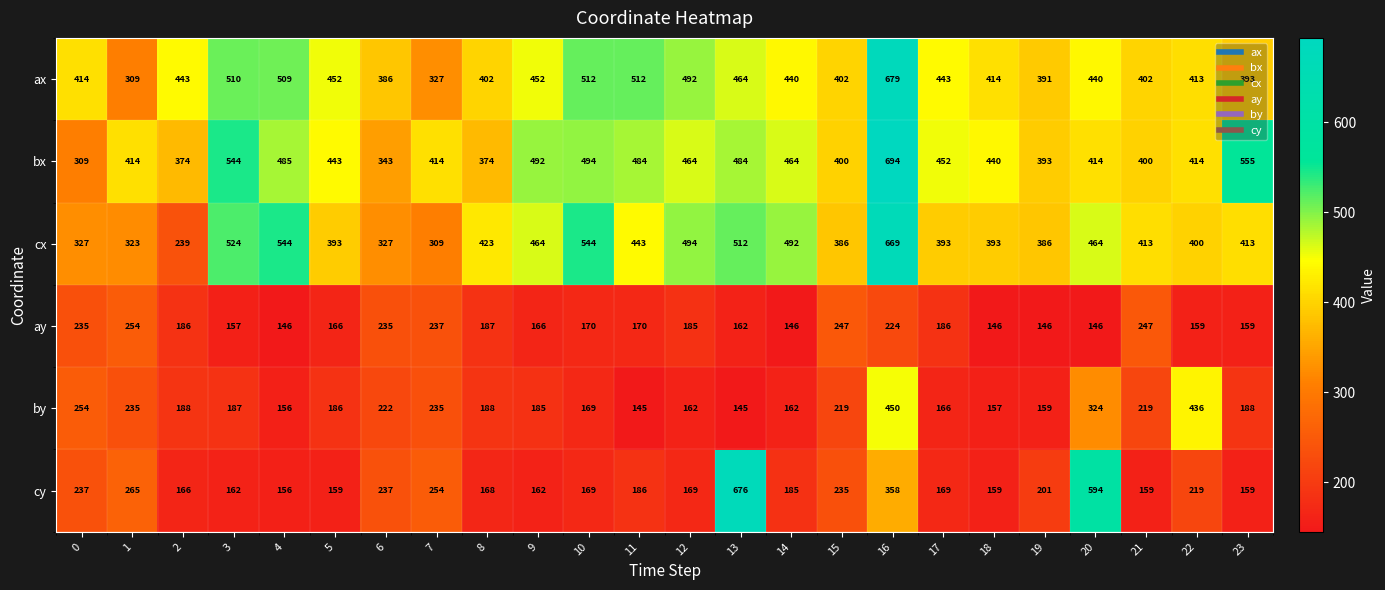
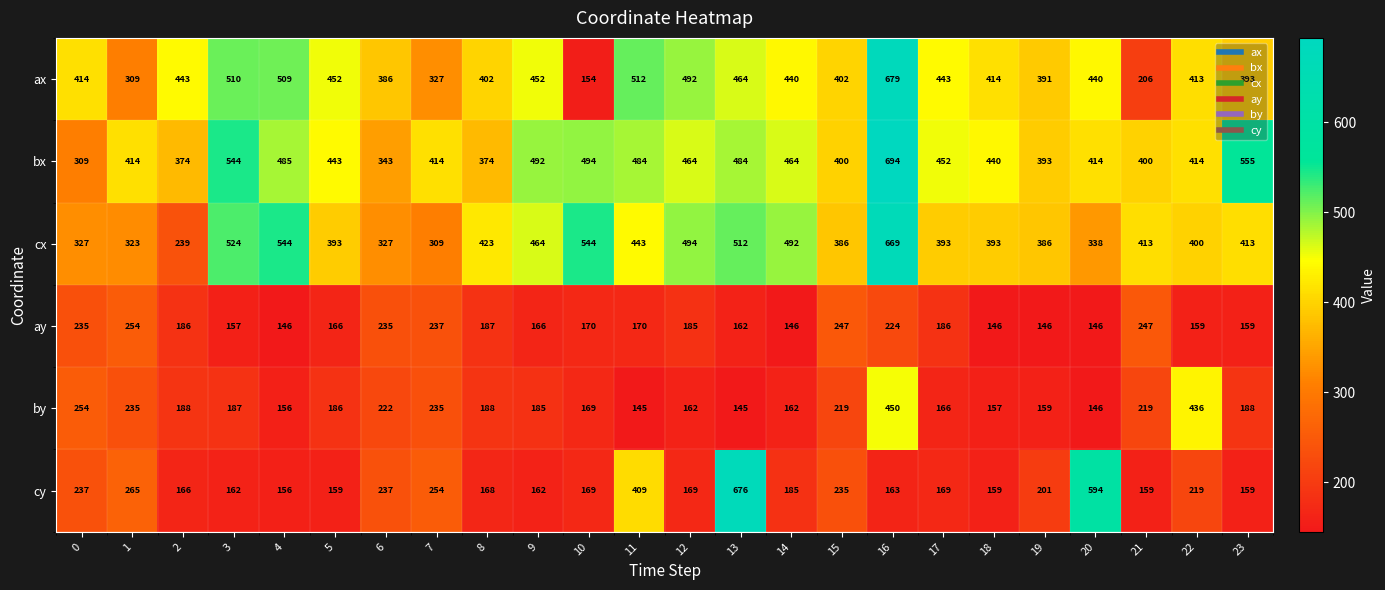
  {
    "ax": {
      "0": 414,
      "1": 309,
      "2": 443,
      "3": 510,
      "4": 509,
      "5": 452,
      "6": 386,
      "7": 327,
      "8": 402,
      "9": 452,
-     "10": 512,
+     "10": 154,
      "11": 512,
      "12": 492,
      "13": 464,
      "14": 440,
      "15": 402,
      "16": 679,
      "17": 443,
      "18": 414,
      "19": 391,
      "20": 440,
-     "21": 402,
+     "21": 206,
      "22": 413
    },
    "bx": {
      "0": 309,
      "1": 414,
      "2": 374,
      "3": 544,
      "4": 485,
      "5": 443,
      "6": 343,
      "7": 414,
      "8": 374,
      "9": 492,
      "10": 494,
      "11": 484,
      "12": 464,
      "13": 484,
      "14": 464,
      "15": 400,
      "16": 694,
      "17": 452,
      "18": 440,
      "19": 393,
      "20": 414,
      "21": 400,
      "22": 414,
      "23": 555
    },
    "cx": {
      "0": 327,
      "1": 323,
      "2": 239,
      "3": 524,
      "4": 544,
      "5": 393,
      "6": 327,
      "7": 309,
      "8": 423,
      "9": 464,
      "10": 544,
      "11": 443,
      "12": 494,
      "13": 512,
      "14": 492,
      "15": 386,
      "16": 669,
      "17": 393,
      "18": 393,
      "19": 386,
-     "20": 464,
+     "20": 338,
      "21": 413,
      "22": 400,
      "23": 413
    },
    "ay": {
      "0": 235,
      "1": 254,
      "2": 186,
      "3": 157,
      "4": 146,
      "5": 166,
      "6": 235,
      "7": 237,
      "8": 187,
      "9": 166,
      "10": 170,
      "11": 170,
      "12": 185,
      "13": 162,
      "14": 146,
      "15": 247,
      "16": 224,
      "17": 186,
      "18": 146,
      "19": 146,
      "20": 146,
      "21": 247,
      "22": 159,
      "23": 159
    },
    "by": {
      "0": 254,
      "1": 235,
      "2": 188,
      "3": 187,
      "4": 156,
      "5": 186,
      "6": 222,
      "7": 235,
      "8": 188,
      "9": 185,
      "10": 169,
      "11": 145,
      "12": 162,
      "13": 145,
      "14": 162,
      "15": 219,
      "16": 450,
      "17": 166,
      "18": 157,
      "19": 159,
-     "20": 324,
+     "20": 146,
      "21": 219,
      "22": 436,
      "23": 188
    },
    "cy": {
      "0": 237,
      "1": 265,
      "2": 166,
      "3": 162,
      "4": 156,
      "5": 159,
      "6": 237,
      "7": 254,
      "8": 168,
      "9": 162,
      "10": 169,
-     "11": 186,
+     "11": 409,
      "12": 169,
      "13": 676,
      "14": 185,
      "15": 235,
-     "16": 358,
+     "16": 163,
      "17": 169,
      "18": 159,
      "19": 201,
      "20": 594,
      "21": 159,
      "22": 219,
      "23": 159
    }
  }
